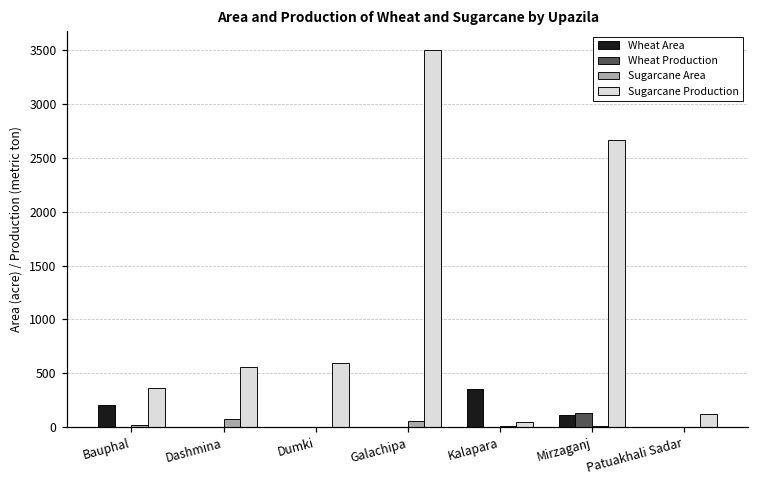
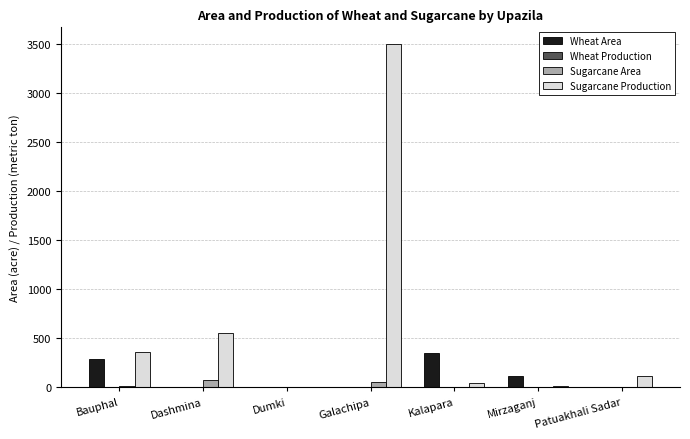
  {
    "Wheat Area": {
-     "Bauphal": 200,
+     "Bauphal": 300,
      "Dumki": 0,
      "Galachipa": 0,
      "Kalapara": 400,
      "Mirzaganj": 100,
      "Patuakhali Sadar": 0
    },
    "Wheat Production": {
      "Dumki": 0,
      "Galachipa": 0,
      "Kalapara": 0,
-     "Mirzaganj": 100,
+     "Mirzaganj": 0,
      "Patuakhali Sadar": 0
    },
    "Sugarcane Area": {
      "Dashmina": 100,
      "Dumki": 0,
      "Galachipa": 100,
      "Patuakhali Sadar": 0
    },
    "Sugarcane Production": {
      "Bauphal": 400,
      "Dashmina": 600,
-     "Dumki": 600,
+     "Dumki": 0,
      "Galachipa": 3500,
      "Kalapara": 0,
-     "Mirzaganj": 2700,
+     "Mirzaganj": 0,
      "Patuakhali Sadar": 100
    }
  }
